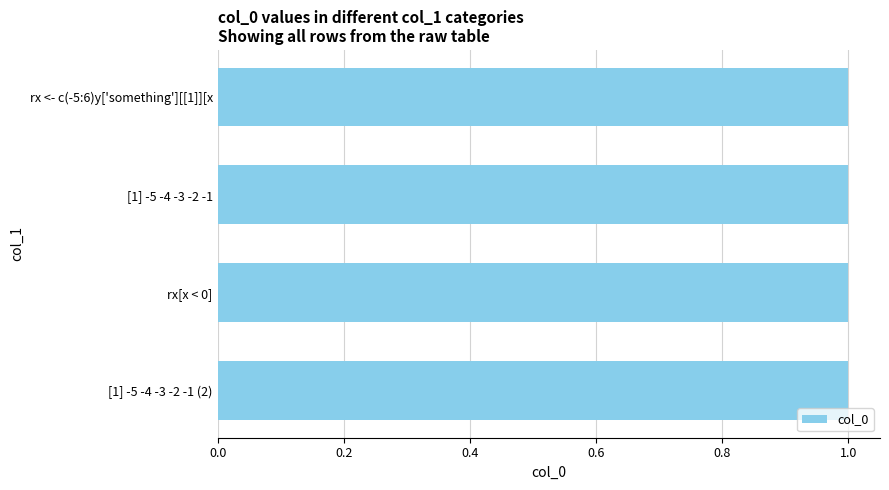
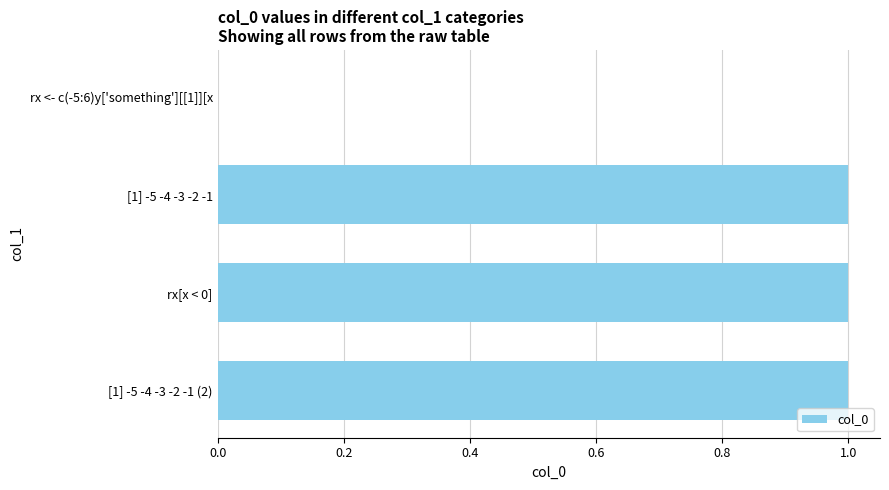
  {
-   "rx <- c(-5:6)y['something'][[1]][x": 1,
+   "rx <- c(-5:6)y['something'][[1]][x": 0,
    "[1] -5 -4 -3 -2 -1": 1,
    "rx[x < 0]": 1,
    "[1] -5 -4 -3 -2 -1 (2)": 1
  }
